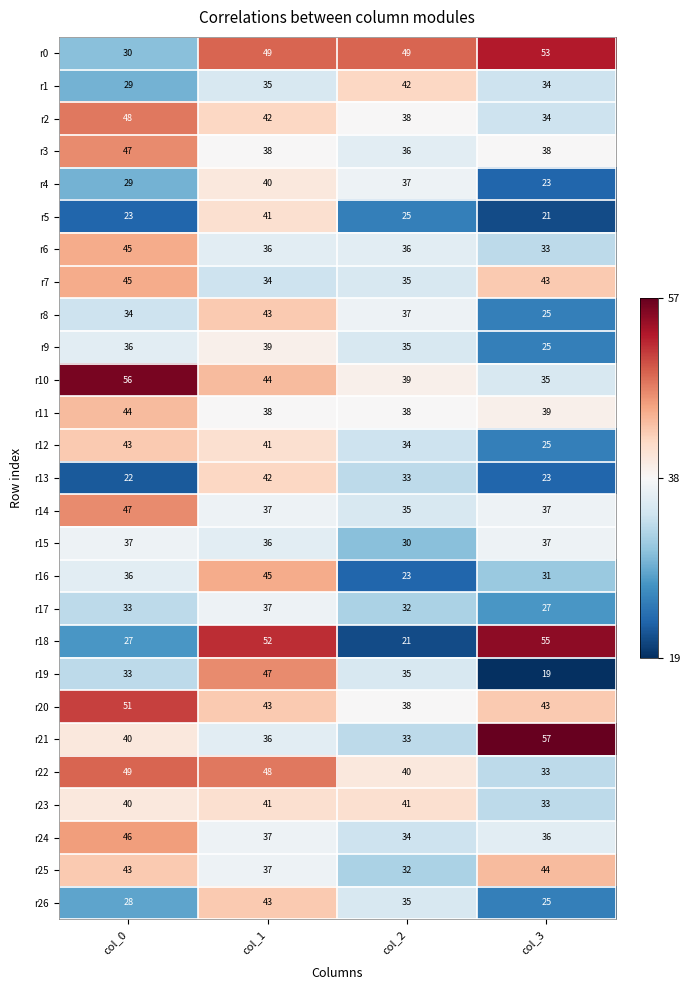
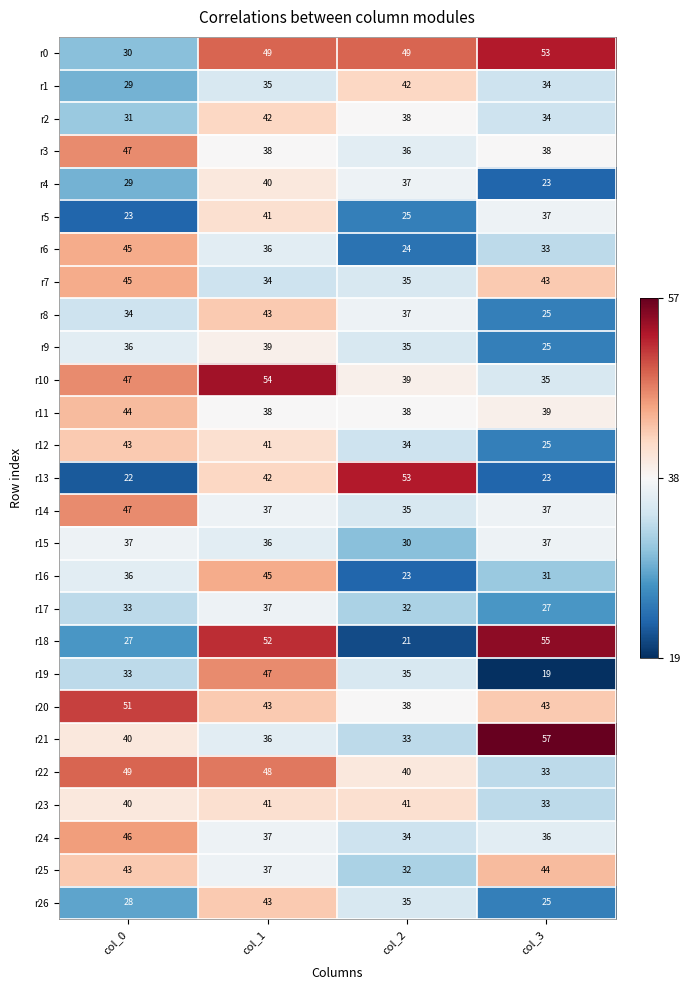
  {
    "r0": {
      "col_0": 30,
      "col_1": 49,
      "col_2": 49,
      "col_3": 53
    },
    "r1": {
      "col_0": 29,
      "col_1": 35,
      "col_2": 42,
      "col_3": 34
    },
    "r2": {
-     "col_0": 48,
+     "col_0": 31,
      "col_1": 42,
      "col_2": 38,
      "col_3": 34
    },
    "r3": {
      "col_0": 47,
      "col_1": 38,
      "col_2": 36,
      "col_3": 38
    },
    "r4": {
      "col_0": 29,
      "col_1": 40,
      "col_2": 37,
      "col_3": 23
    },
    "r5": {
      "col_0": 23,
      "col_1": 41,
      "col_2": 25,
-     "col_3": 21
+     "col_3": 37
    },
    "r6": {
      "col_0": 45,
      "col_1": 36,
-     "col_2": 36,
+     "col_2": 24,
      "col_3": 33
    },
    "r7": {
      "col_0": 45,
      "col_1": 34,
      "col_2": 35,
      "col_3": 43
    },
    "r8": {
      "col_0": 34,
      "col_1": 43,
      "col_2": 37,
      "col_3": 25
    },
    "r9": {
      "col_0": 36,
      "col_1": 39,
      "col_2": 35,
      "col_3": 25
    },
    "r10": {
-     "col_0": 56,
-     "col_1": 44,
+     "col_0": 47,
+     "col_1": 54,
      "col_2": 39,
      "col_3": 35
    },
    "r11": {
      "col_0": 44,
      "col_1": 38,
      "col_2": 38,
      "col_3": 39
    },
    "r12": {
      "col_0": 43,
      "col_1": 41,
      "col_2": 34,
      "col_3": 25
    },
    "r13": {
      "col_0": 22,
      "col_1": 42,
-     "col_2": 33,
+     "col_2": 53,
      "col_3": 23
    },
    "r14": {
      "col_0": 47,
      "col_1": 37,
      "col_2": 35,
      "col_3": 37
    },
    "r15": {
      "col_0": 37,
      "col_1": 36,
      "col_2": 30,
      "col_3": 37
    },
    "r16": {
      "col_0": 36,
      "col_1": 45,
      "col_2": 23,
      "col_3": 31
    },
    "r17": {
      "col_0": 33,
      "col_1": 37,
      "col_2": 32,
      "col_3": 27
    },
    "r18": {
      "col_0": 27,
      "col_1": 52,
      "col_2": 21,
      "col_3": 55
    },
    "r19": {
      "col_0": 33,
      "col_1": 47,
      "col_2": 35,
      "col_3": 19
    },
    "r20": {
      "col_0": 51,
      "col_1": 43,
      "col_2": 38,
      "col_3": 43
    },
    "r21": {
      "col_0": 40,
      "col_1": 36,
      "col_2": 33,
      "col_3": 57
    },
    "r22": {
      "col_0": 49,
      "col_1": 48,
      "col_2": 40,
      "col_3": 33
    },
    "r23": {
      "col_0": 40,
      "col_1": 41,
      "col_2": 41,
      "col_3": 33
    },
    "r24": {
      "col_0": 46,
      "col_1": 37,
      "col_2": 34,
      "col_3": 36
    },
    "r25": {
      "col_0": 43,
      "col_1": 37,
      "col_2": 32,
      "col_3": 44
    },
    "r26": {
      "col_0": 28,
      "col_1": 43,
      "col_2": 35,
      "col_3": 25
    }
  }
